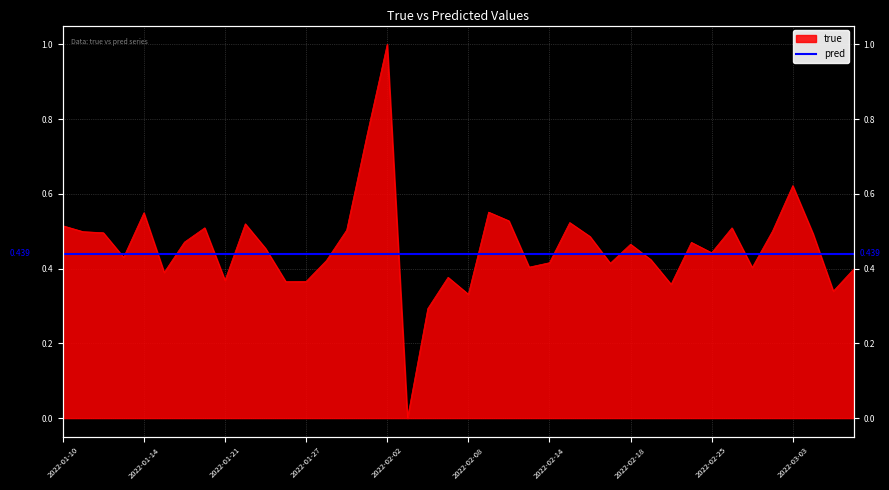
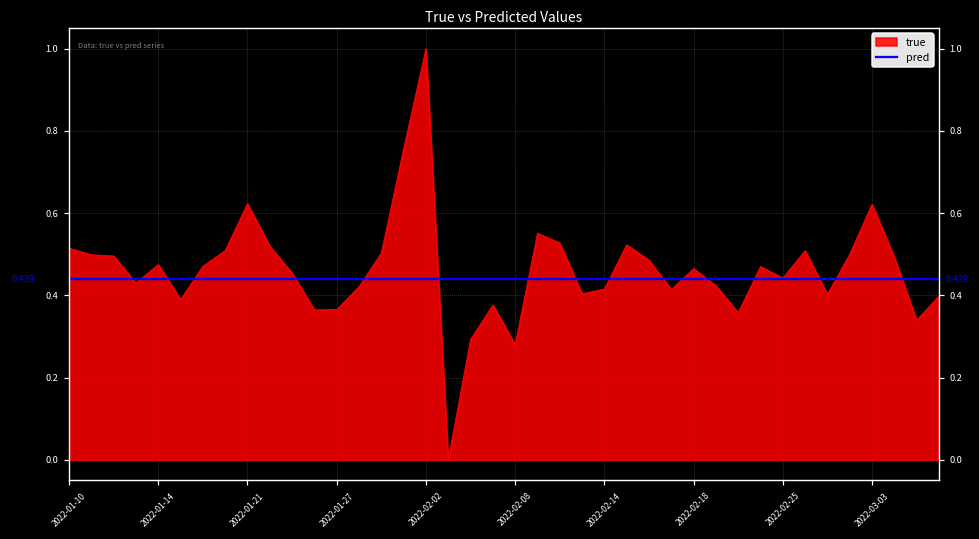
  {
    "2022-01-10": 0.51,
-   "2022-01-14": 0.55,
-   "2022-01-21": 0.37,
+   "2022-01-14": 0.48,
+   "2022-01-21": 0.62,
    "2022-01-27": 0.37,
    "2022-02-02": 1.00,
-   "2022-02-08": 0.33,
+   "2022-02-08": 0.28,
    "2022-02-14": 0.42,
    "2022-02-18": 0.47,
    "2022-02-25": 0.44,
    "2022-03-03": 0.62
  }
